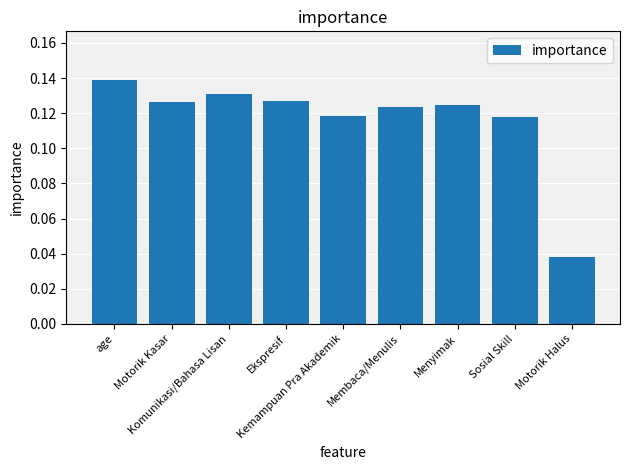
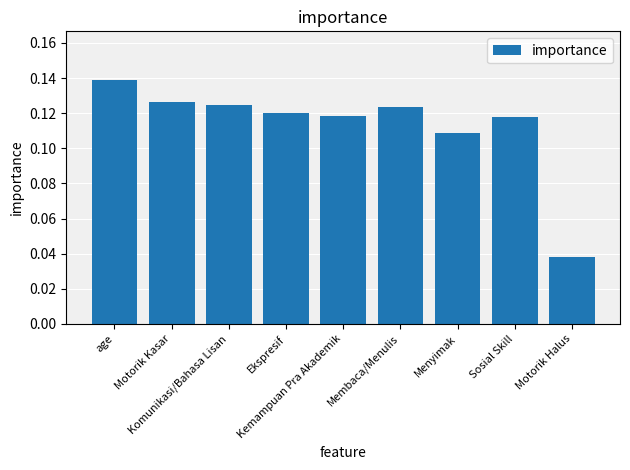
  {
    "age": 0.139,
    "Motorik Kasar": 0.126,
-   "Komunikasi/Bahasa Lisan": 0.131,
-   "Ekspresif": 0.127,
+   "Komunikasi/Bahasa Lisan": 0.125,
+   "Ekspresif": 0.120,
    "Kemampuan Pra Akademik": 0.118,
    "Membaca/Menulis": 0.123,
-   "Menyimak": 0.125,
+   "Menyimak": 0.109,
    "Sosial Skill": 0.118,
    "Motorik Halus": 0.038
  }
